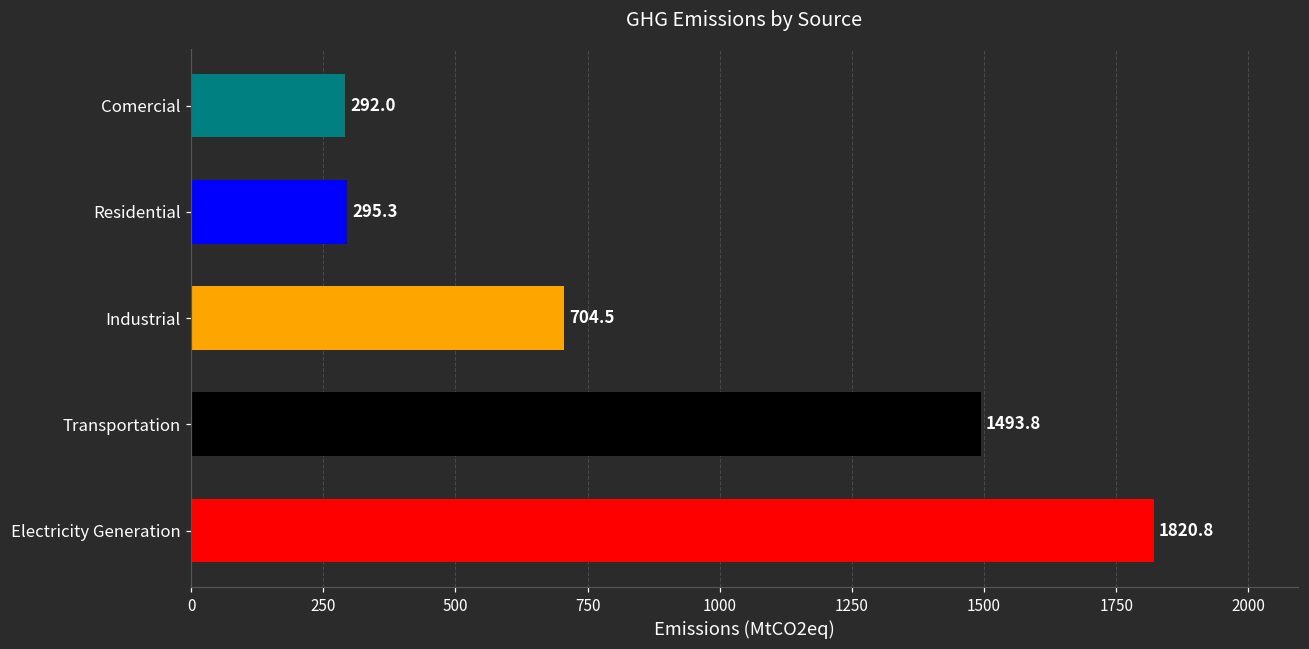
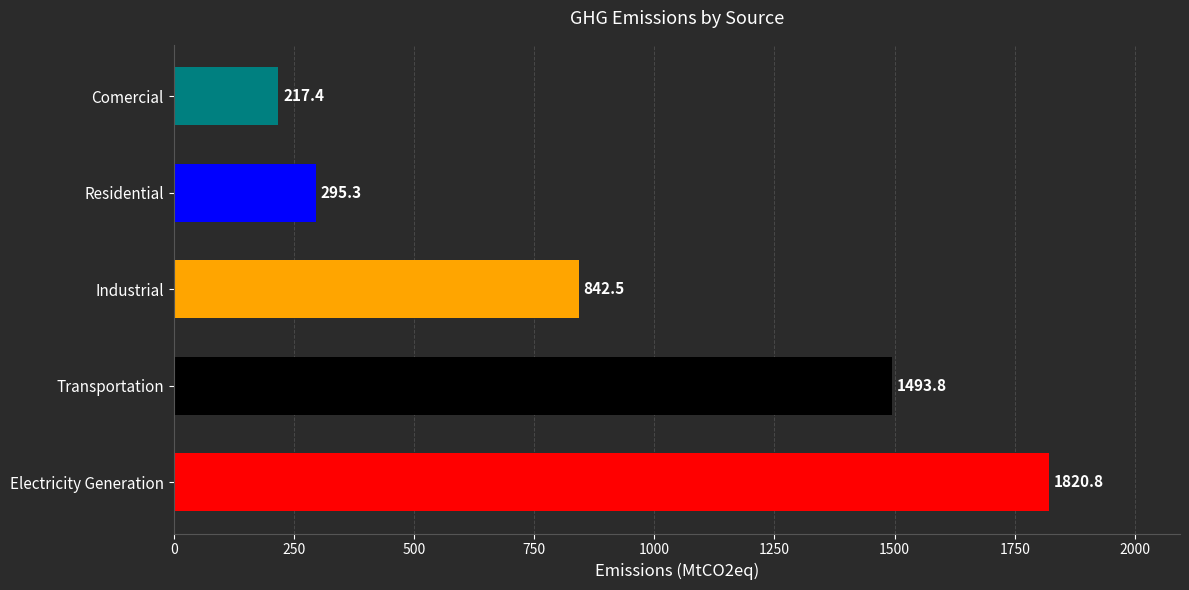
  {
-   "Comercial": 292.0,
+   "Comercial": 217.4,
    "Residential": 295.3,
-   "Industrial": 704.5,
+   "Industrial": 842.5,
    "Transportation": 1493.8,
    "Electricity Generation": 1820.8
  }
